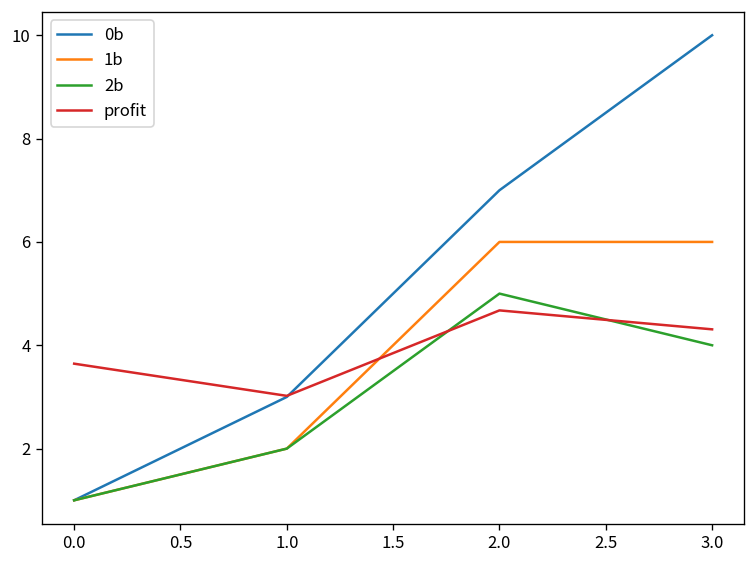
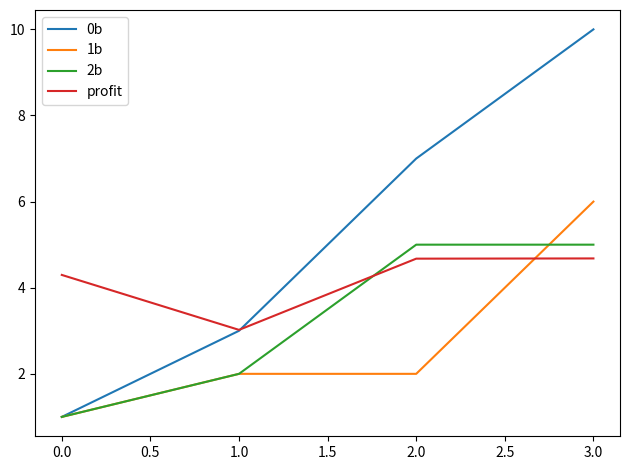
  {
    "0b": {
      "2.0": 7.0,
      "3.0": 10.0
    },
    "1b": {
-     "2.0": 6,
+     "2.0": 2,
      "3.0": 6
    },
    "2b": {
      "2.0": 5,
-     "3.0": 4
+     "3.0": 5
    },
    "profit": {
-     "0.0": 3.6,
+     "0.0": 4.3,
      "2.0": 4.7,
-     "3.0": 4.3
+     "3.0": 4.7
    }
  }
